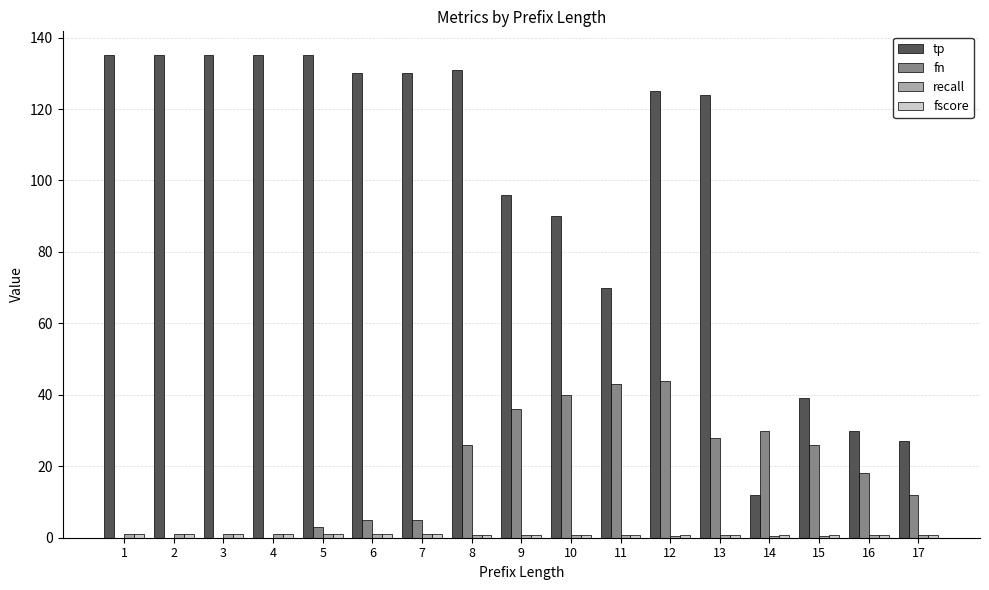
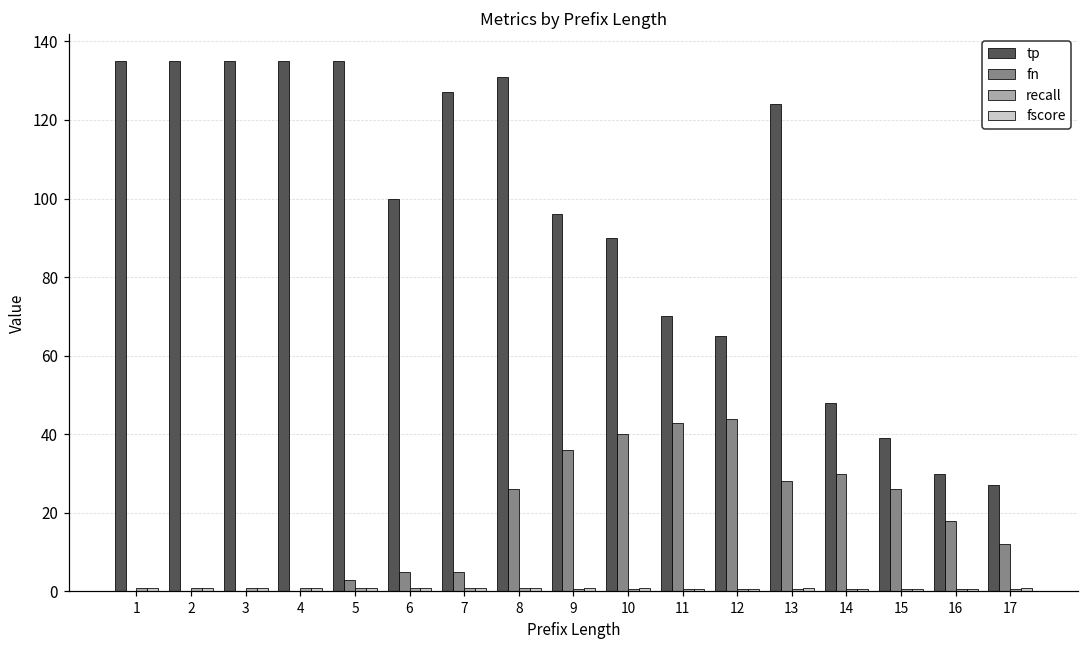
  {
    "tp": {
      "1": 135,
      "2": 135,
      "3": 135,
      "4": 135,
      "5": 135,
-     "6": 130,
-     "7": 130,
+     "6": 100,
+     "7": 127,
      "8": 131,
      "9": 96,
      "10": 90,
      "11": 70,
-     "12": 125,
+     "12": 65,
      "13": 124,
-     "14": 12,
+     "14": 48,
      "15": 39,
      "16": 30,
      "17": 27
    }
  }
